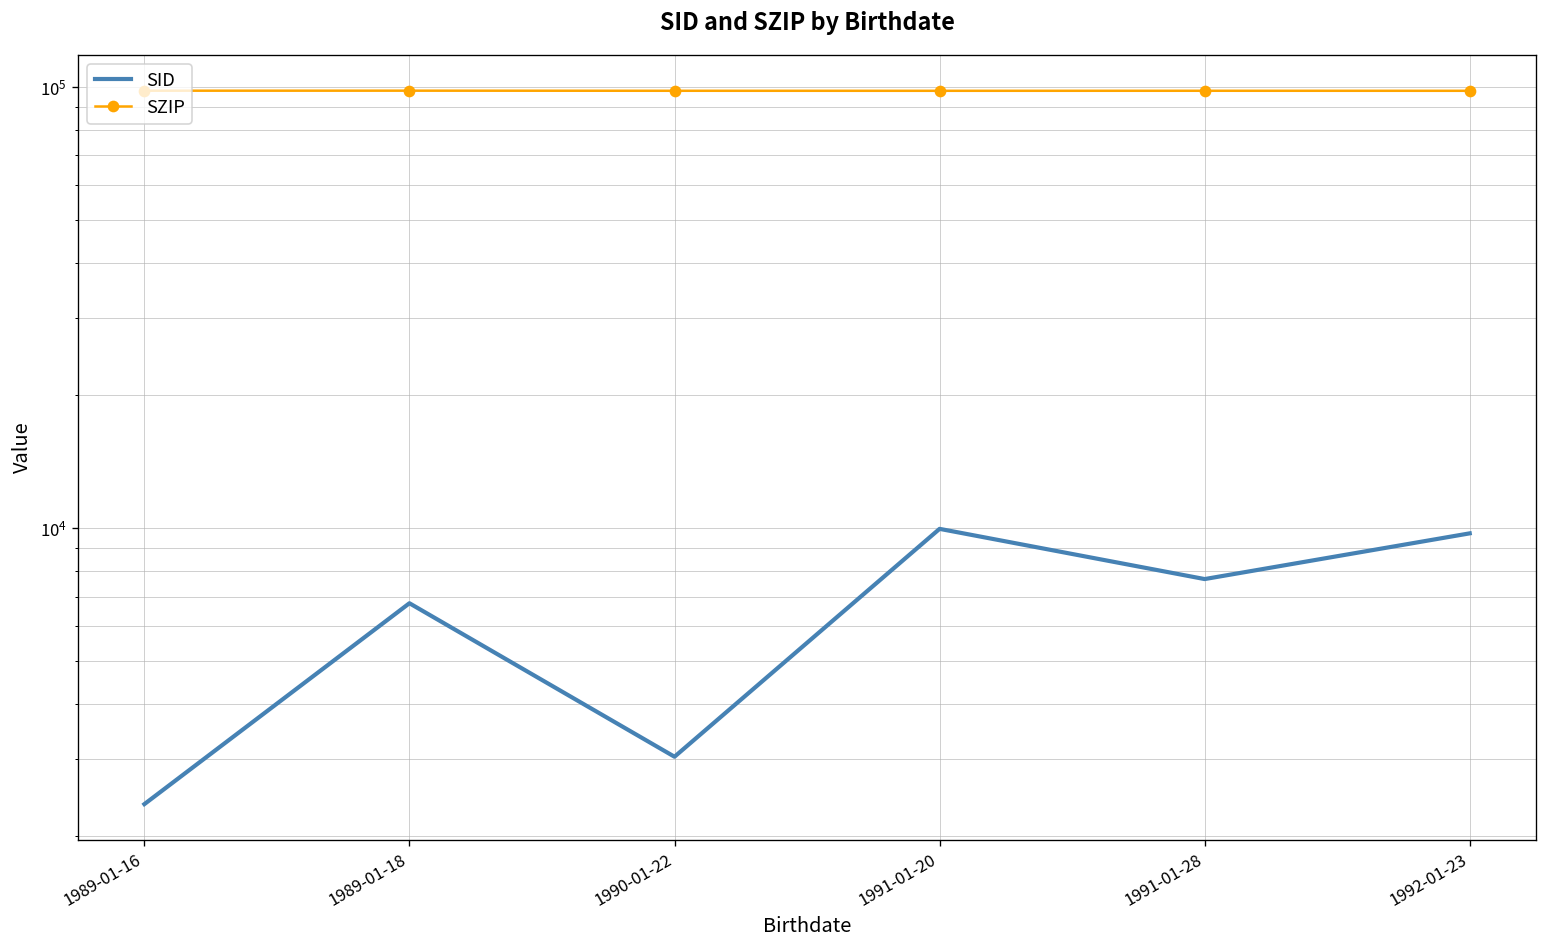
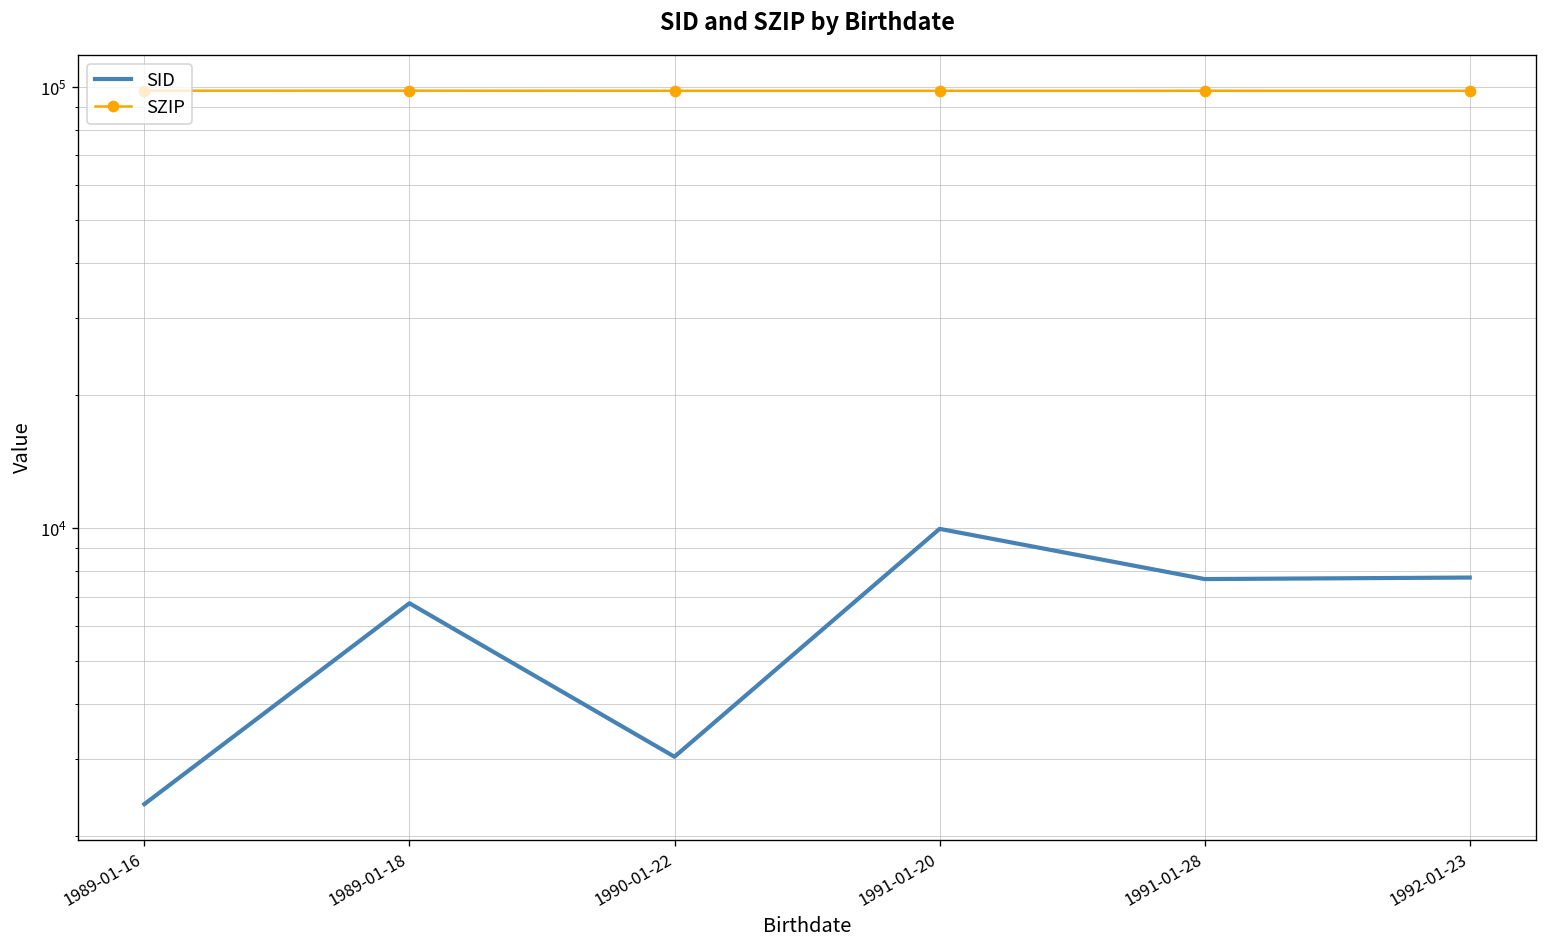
  {
    "SID": {
      "1989-01-16": 2400,
      "1989-01-18": 6800,
      "1990-01-22": 3000,
      "1991-01-20": 10000,
      "1991-01-28": 7700,
-     "1992-01-23": 9700
+     "1992-01-23": 7700
    },
    "SZIP": {
      "1989-01-18": 98000,
      "1990-01-22": 98000,
      "1991-01-20": 98000,
      "1991-01-28": 98000,
      "1992-01-23": 98000
    }
  }
